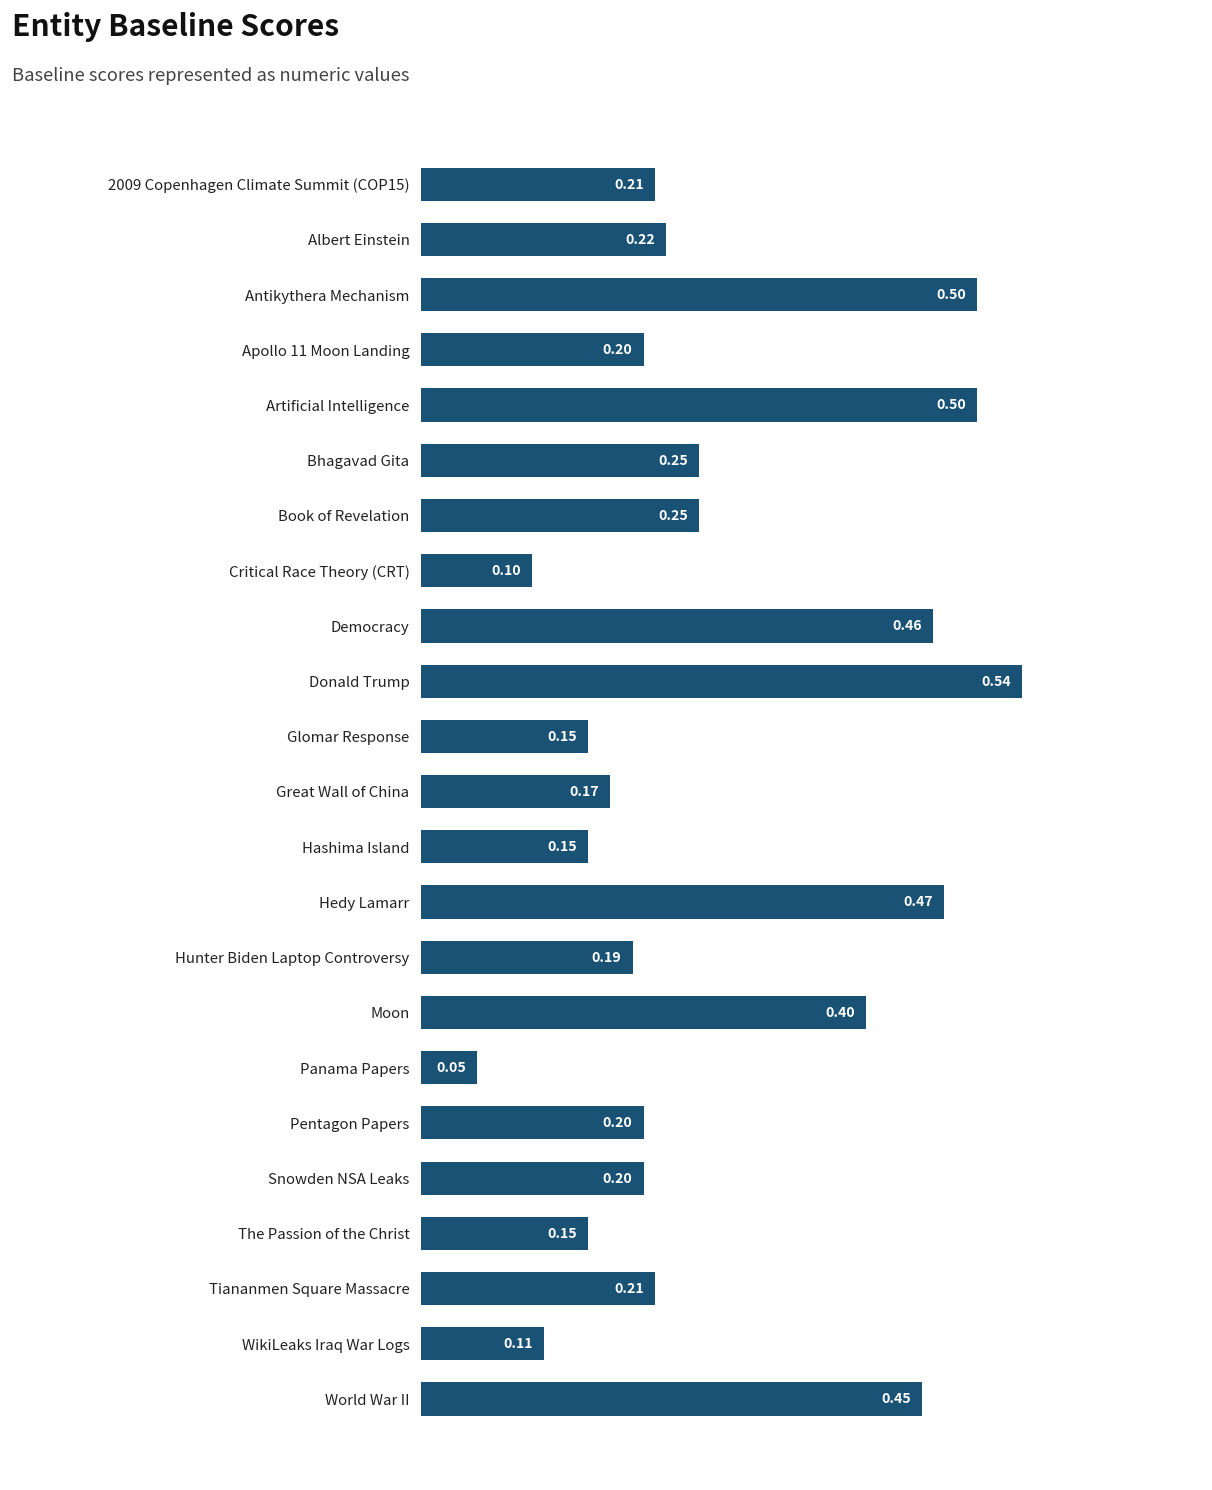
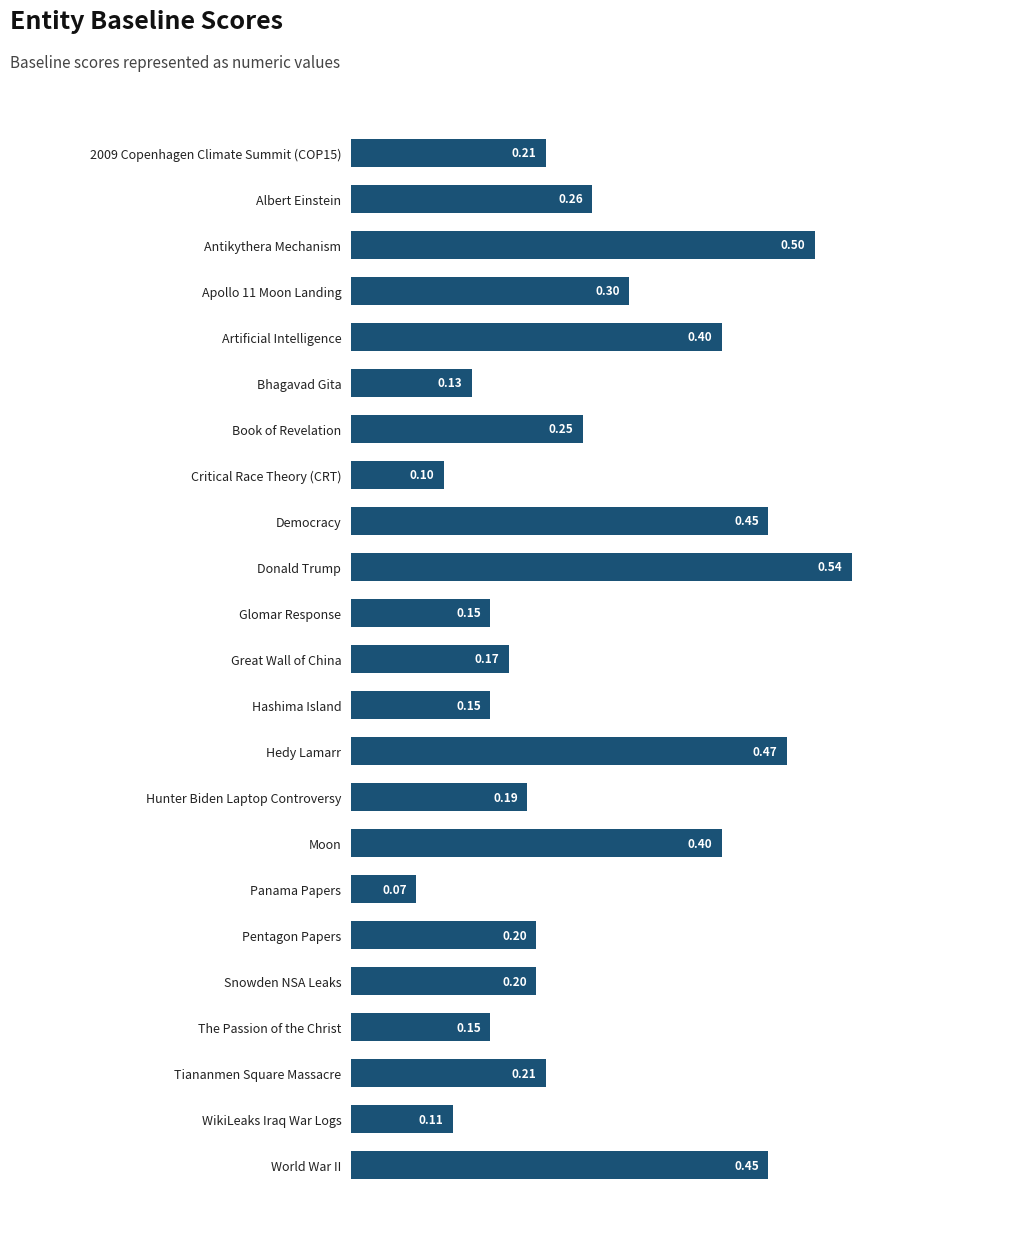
  {
    "2009 Copenhagen Climate Summit (COP15)": 0.21,
-   "Albert Einstein": 0.22,
+   "Albert Einstein": 0.26,
    "Antikythera Mechanism": 0.50,
-   "Apollo 11 Moon Landing": 0.20,
-   "Artificial Intelligence": 0.50,
-   "Bhagavad Gita": 0.25,
+   "Apollo 11 Moon Landing": 0.30,
+   "Artificial Intelligence": 0.40,
+   "Bhagavad Gita": 0.13,
    "Book of Revelation": 0.25,
    "Critical Race Theory (CRT)": 0.10,
-   "Democracy": 0.46,
+   "Democracy": 0.45,
    "Donald Trump": 0.54,
    "Glomar Response": 0.15,
    "Great Wall of China": 0.17,
    "Hashima Island": 0.15,
    "Hedy Lamarr": 0.47,
    "Hunter Biden Laptop Controversy": 0.19,
    "Moon": 0.40,
-   "Panama Papers": 0.05,
+   "Panama Papers": 0.07,
    "Pentagon Papers": 0.20,
    "Snowden NSA Leaks": 0.20,
    "The Passion of the Christ": 0.15,
    "Tiananmen Square Massacre": 0.21,
    "WikiLeaks Iraq War Logs": 0.11,
    "World War II": 0.45
  }
